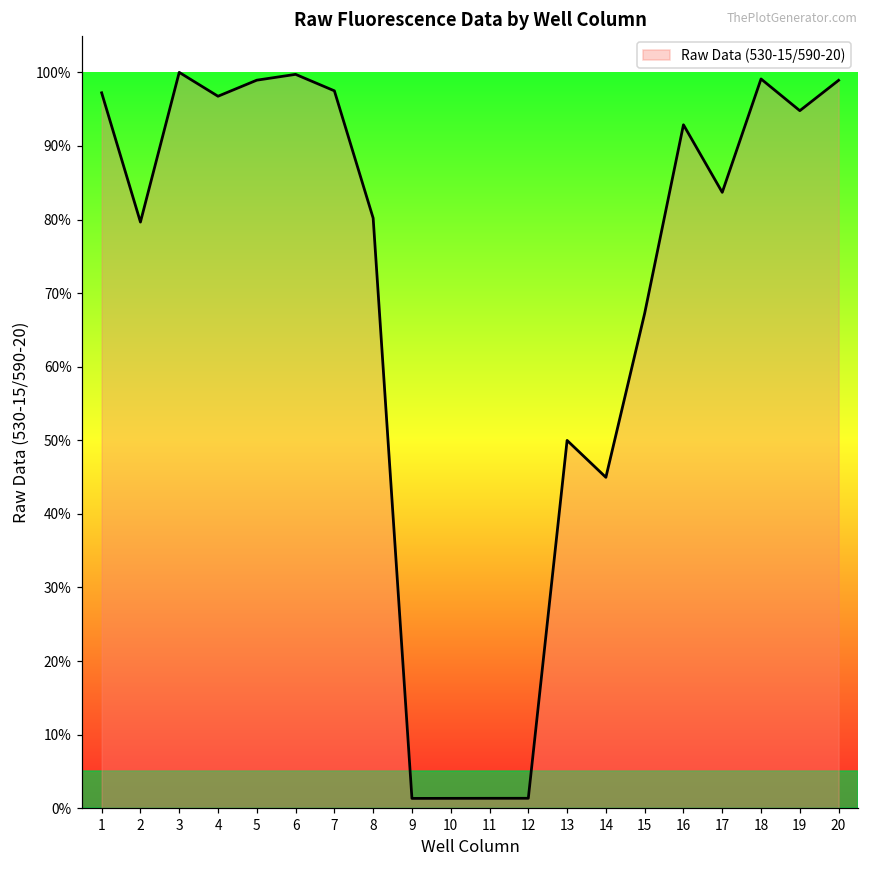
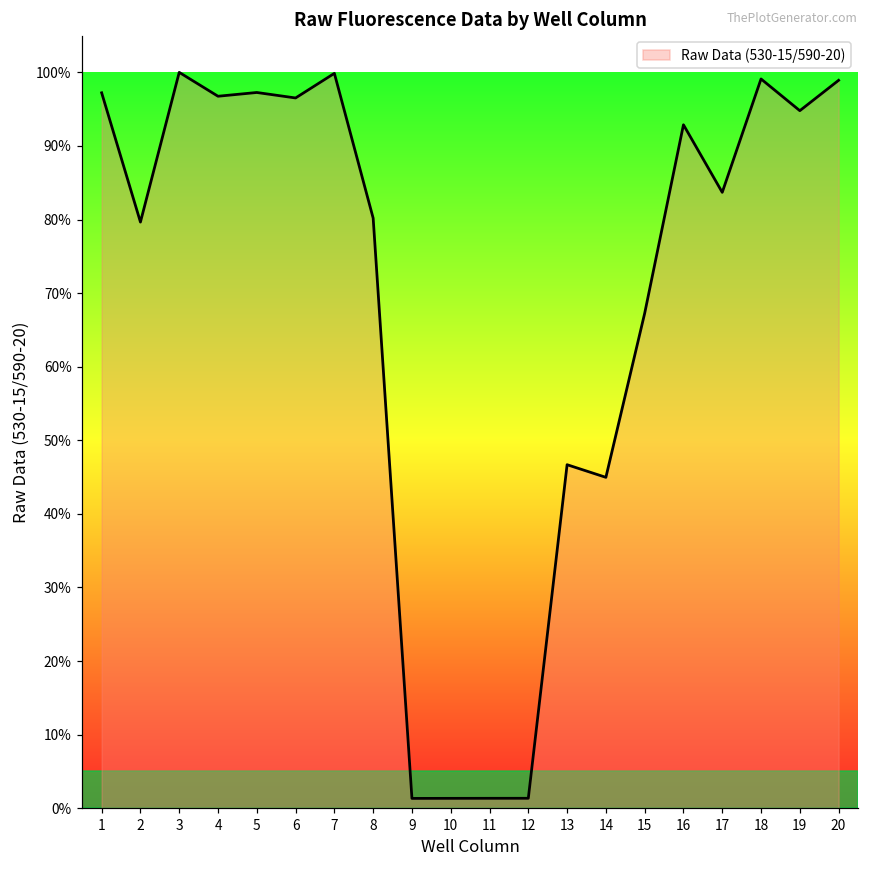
  {
    "1": "97%",
    "2": "80%",
    "3": "100%",
    "4": "97%",
-   "5": "99%",
-   "6": "100%",
-   "7": "97%",
+   "5": "97%",
+   "6": "97%",
+   "7": "100%",
    "8": "80%",
-   "13": "50%",
+   "13": "47%",
    "14": "45%",
    "15": "67%",
    "16": "93%",
    "17": "84%",
    "18": "99%",
    "19": "95%",
    "20": "99%"
  }
